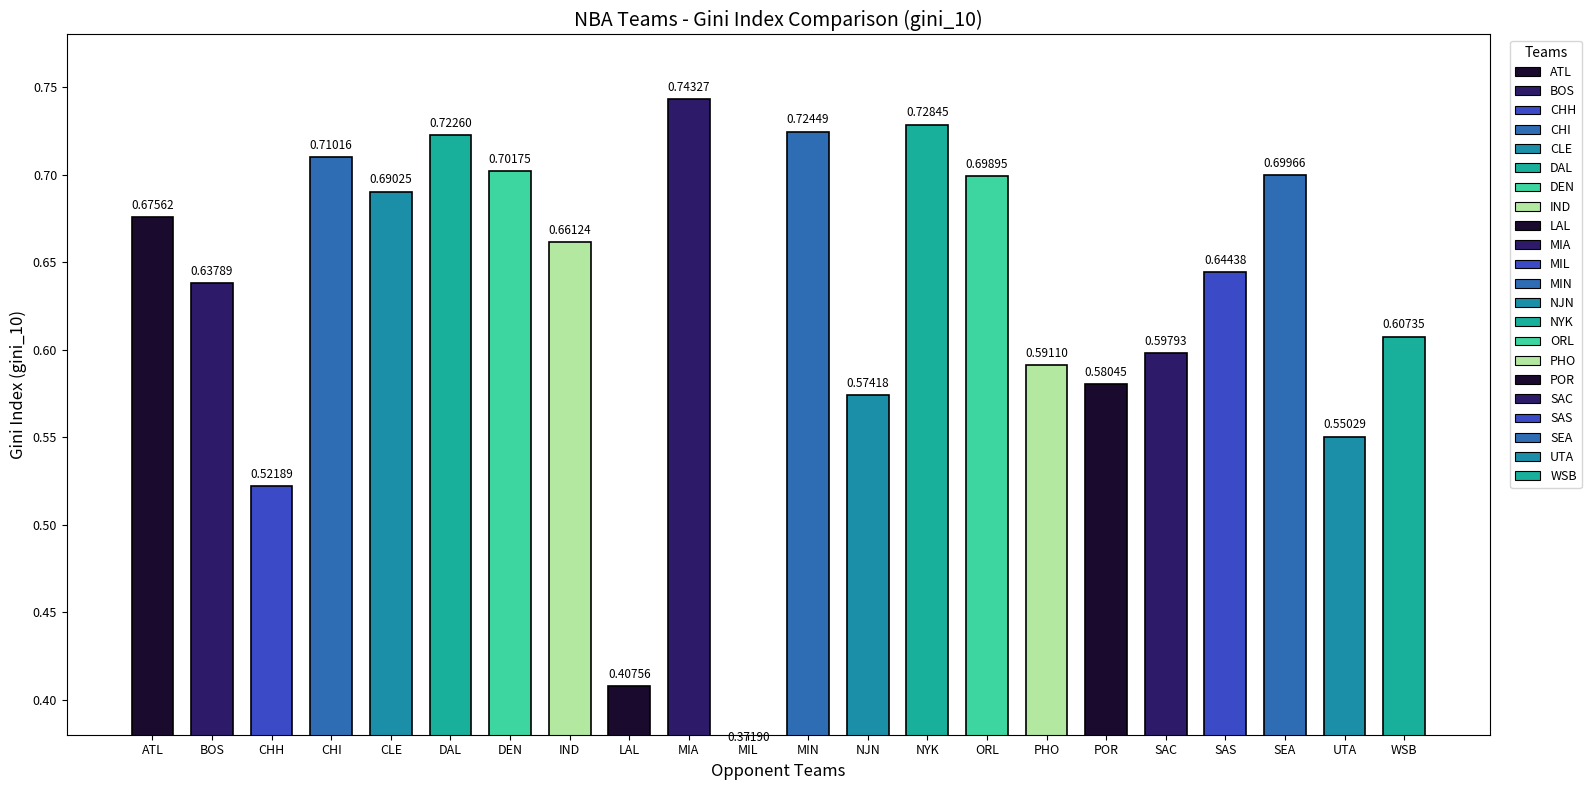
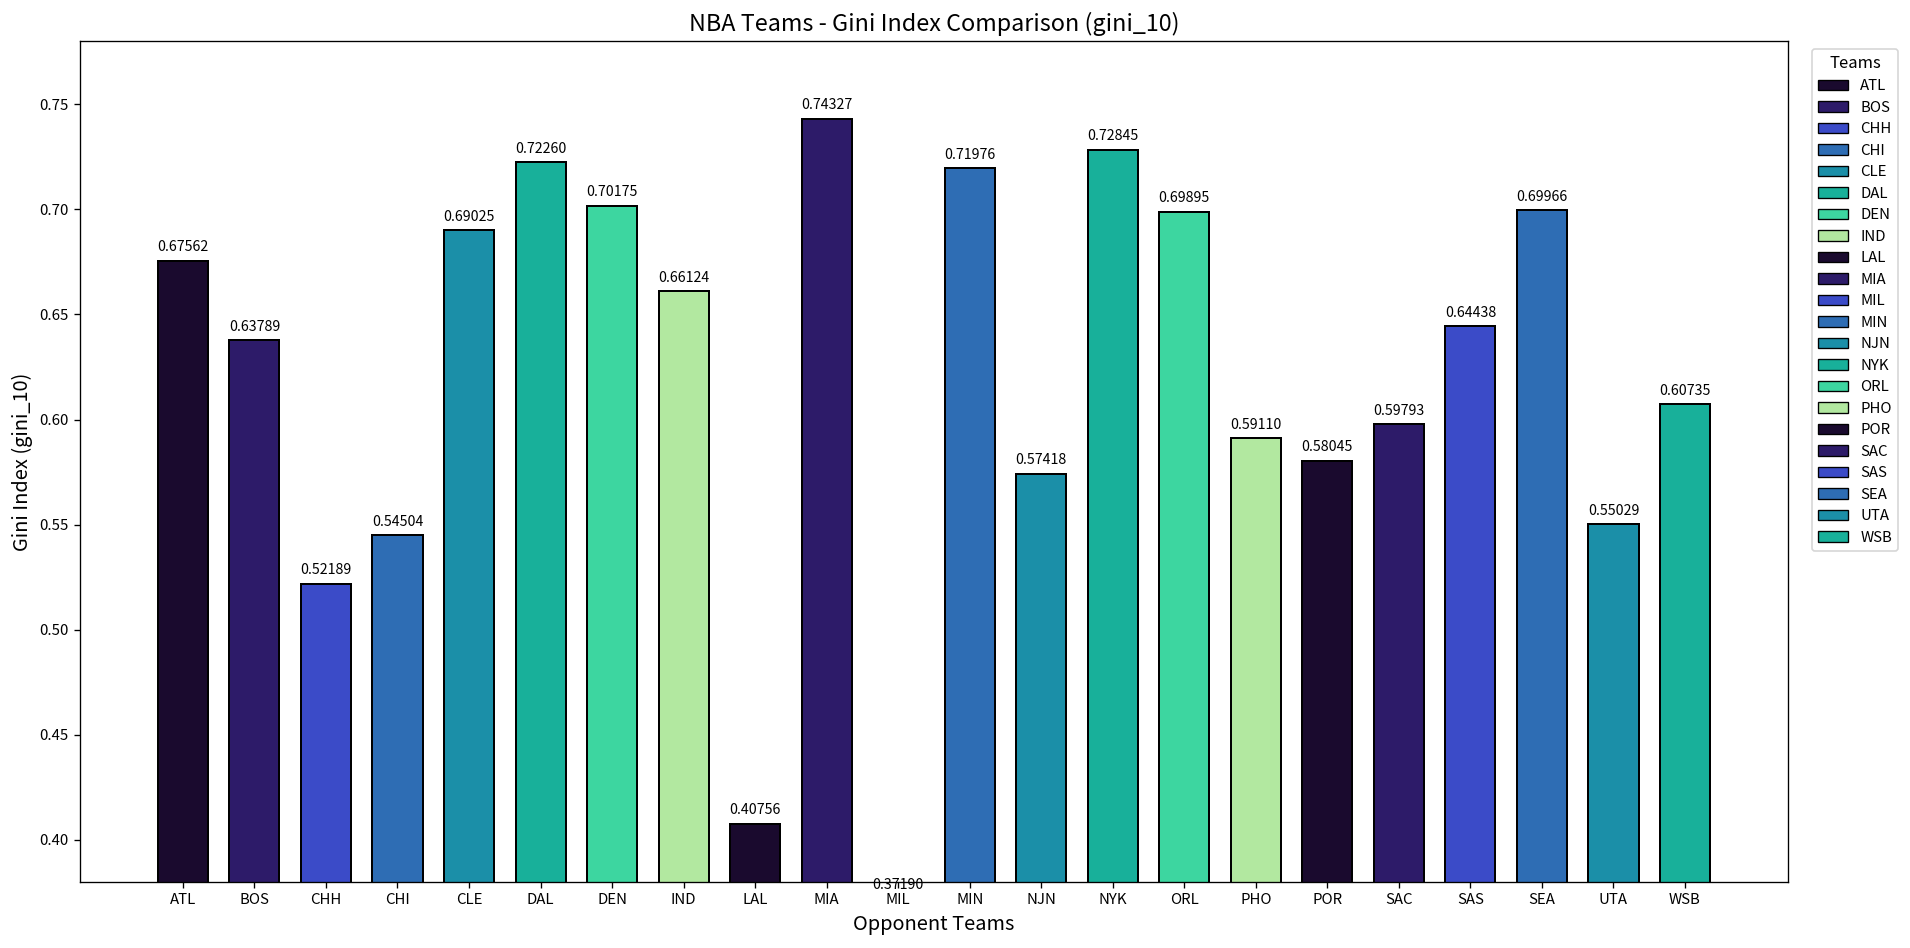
  {
    "ATL": 0.67562,
    "BOS": 0.63789,
    "CHH": 0.52189,
-   "CHI": 0.71016,
+   "CHI": 0.54504,
    "CLE": 0.69025,
    "DAL": 0.72260,
    "DEN": 0.70175,
    "IND": 0.66124,
    "LAL": 0.40756,
    "MIA": 0.74327,
-   "MIN": 0.72449,
+   "MIN": 0.71976,
    "NJN": 0.57418,
    "NYK": 0.72845,
    "ORL": 0.69895,
    "PHO": 0.59110,
    "POR": 0.58045,
    "SAC": 0.59793,
    "SAS": 0.64438,
    "SEA": 0.69966,
    "UTA": 0.55029,
    "WSB": 0.60735
  }
